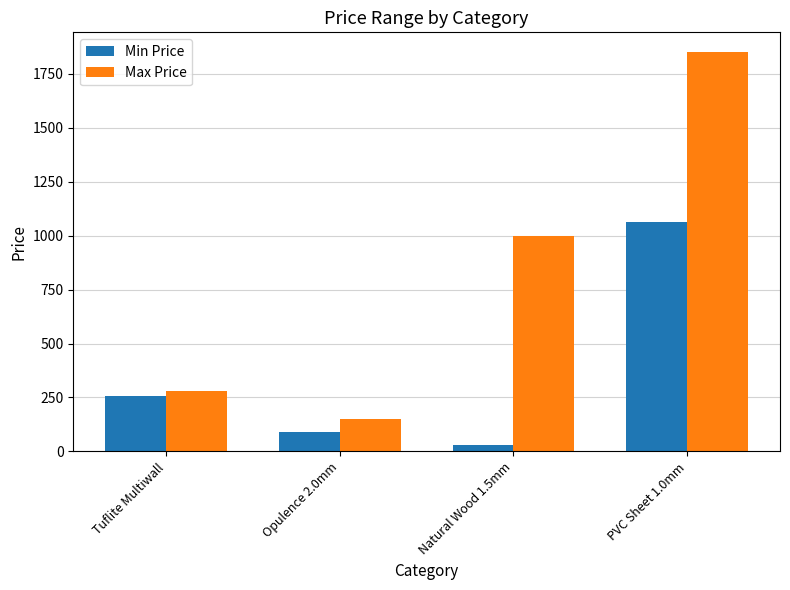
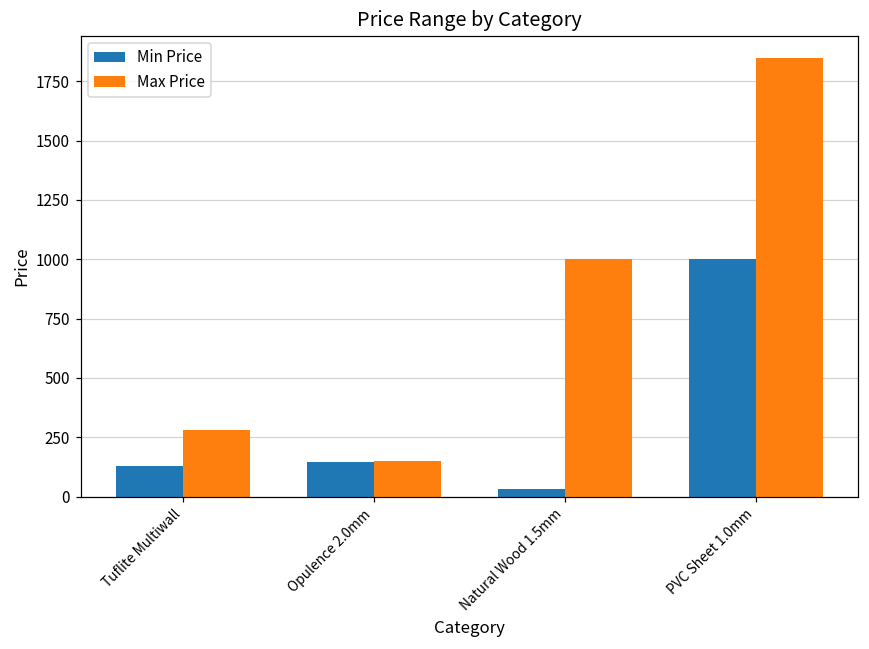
  {
    "Min Price": {
-     "Tuflite Multiwall": 260,
-     "Opulence 2.0mm": 90,
+     "Tuflite Multiwall": 130,
+     "Opulence 2.0mm": 140,
      "Natural Wood 1.5mm": 30,
-     "PVC Sheet 1.0mm": 1060
+     "PVC Sheet 1.0mm": 1000
    },
    "Max Price": {
      "Tuflite Multiwall": 280,
      "Opulence 2.0mm": 150,
      "Natural Wood 1.5mm": 1000,
      "PVC Sheet 1.0mm": 1850
    }
  }
